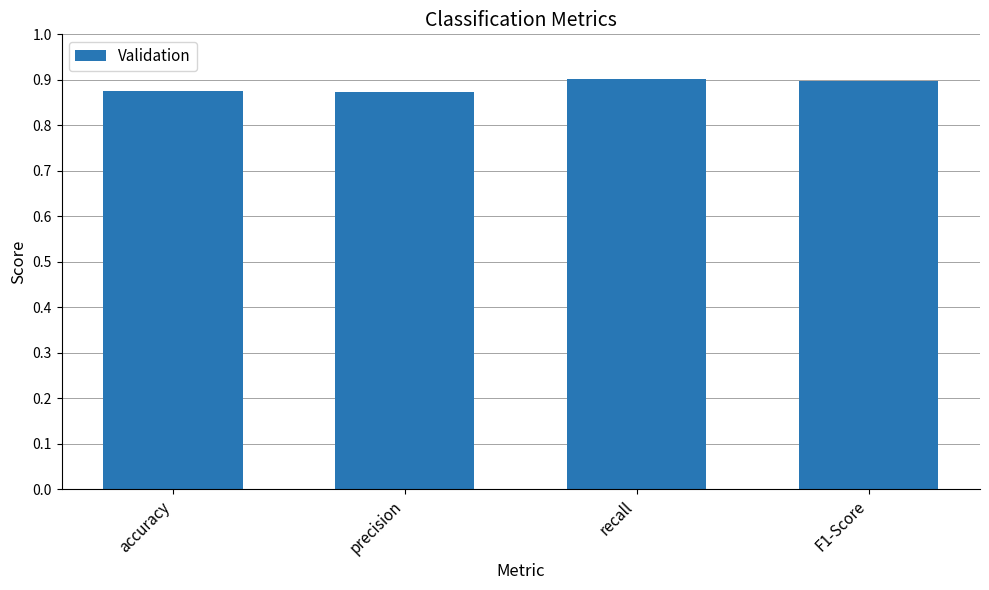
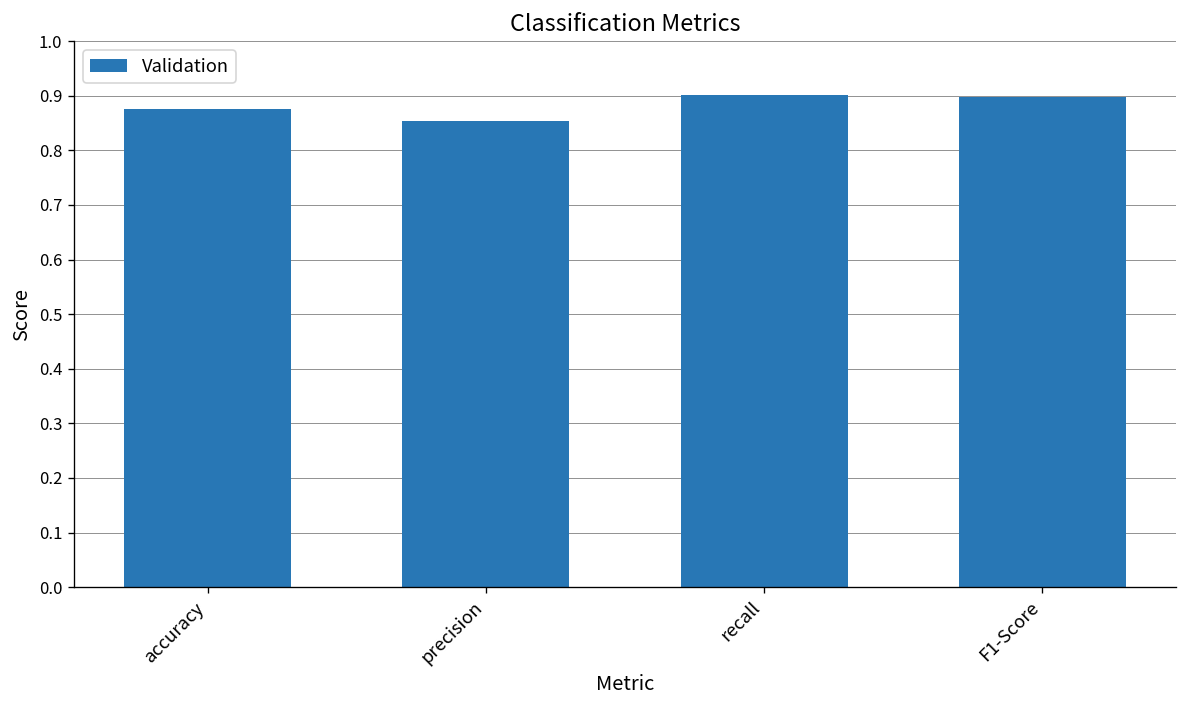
  {
    "accuracy": 0.88,
-   "precision": 0.87,
+   "precision": 0.85,
    "recall": 0.90,
    "F1-Score": 0.90
  }
